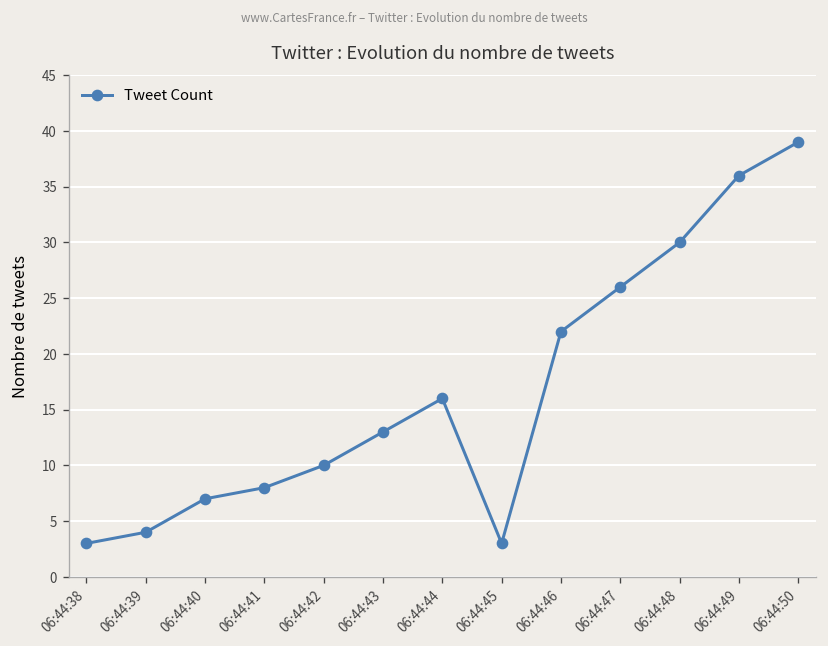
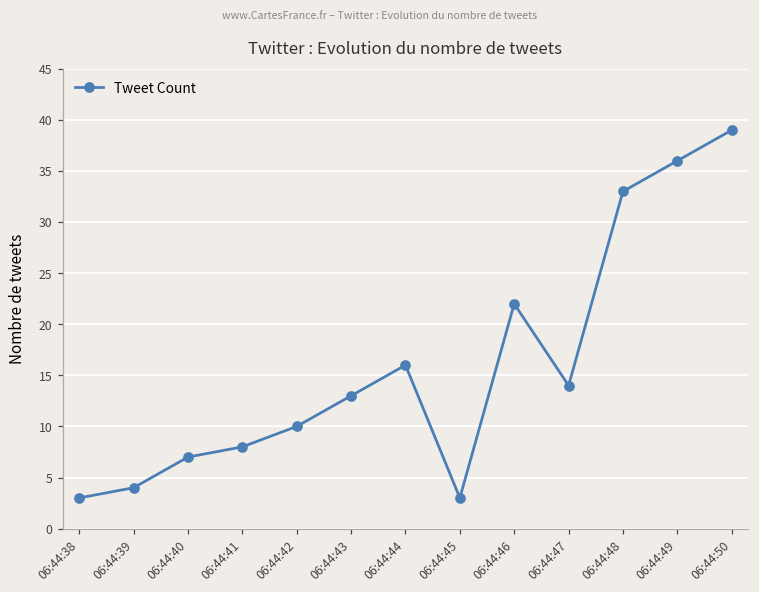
  {
    "06:44:38": 3,
    "06:44:39": 4,
    "06:44:40": 7,
    "06:44:41": 8,
    "06:44:42": 10,
    "06:44:43": 13,
    "06:44:44": 16,
    "06:44:45": 3,
    "06:44:46": 22,
-   "06:44:47": 26,
-   "06:44:48": 30,
+   "06:44:47": 14,
+   "06:44:48": 33,
    "06:44:49": 36,
    "06:44:50": 39
  }
